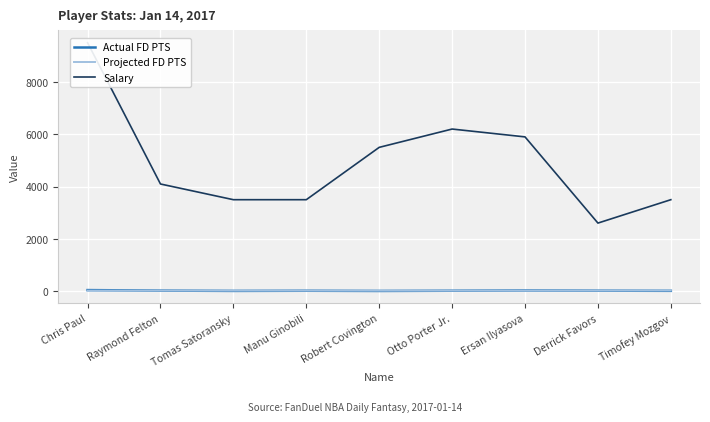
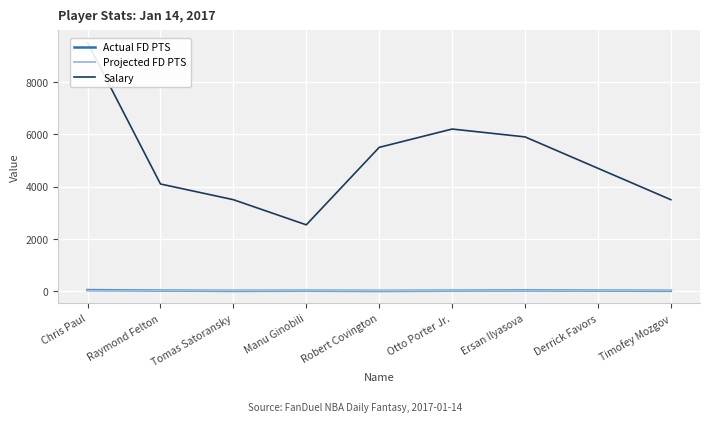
  {
    "Salary": {
      "Raymond Felton": 4100,
      "Tomas Satoransky": 3500,
-     "Manu Ginobili": 3500,
+     "Manu Ginobili": 2500,
      "Robert Covington": 5500,
      "Otto Porter Jr.": 6200,
      "Ersan Ilyasova": 5900,
-     "Derrick Favors": 2600,
+     "Derrick Favors": 4700,
      "Timofey Mozgov": 3500
    }
  }
